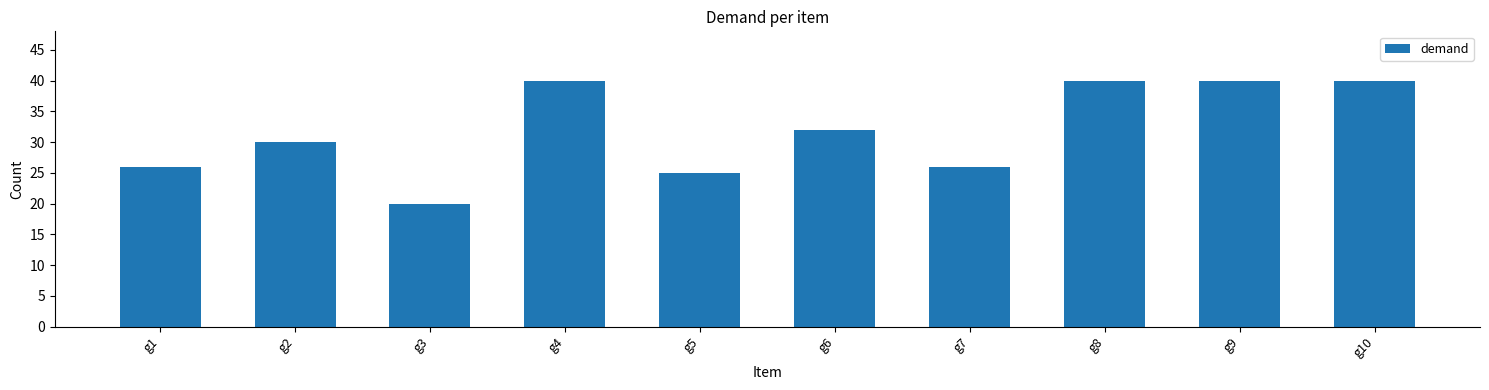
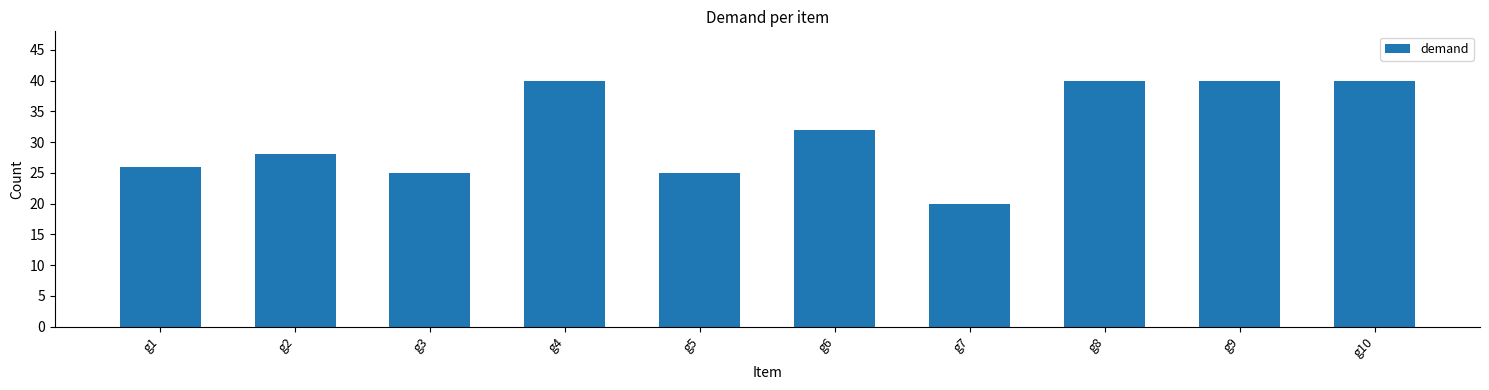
  {
    "g1": 26,
-   "g2": 30,
-   "g3": 20,
+   "g2": 28,
+   "g3": 25,
    "g4": 40,
    "g5": 25,
    "g6": 32,
-   "g7": 26,
+   "g7": 20,
    "g8": 40,
    "g9": 40,
    "g10": 40
  }
